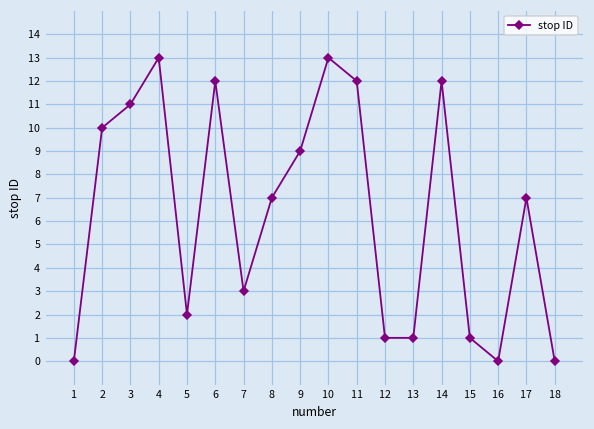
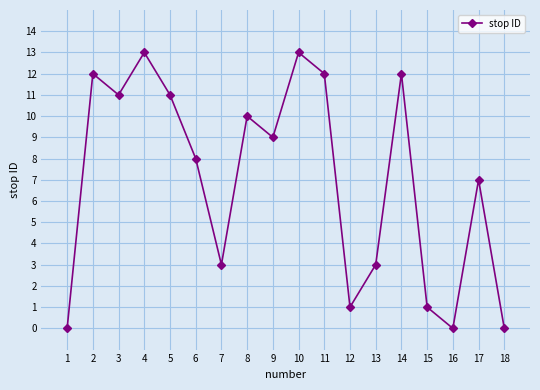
  {
    "1": 0,
-   "2": 10,
+   "2": 12,
    "3": 11,
    "4": 13,
-   "5": 2,
-   "6": 12,
+   "5": 11,
+   "6": 8,
    "7": 3,
-   "8": 7,
+   "8": 10,
    "9": 9,
    "10": 13,
    "11": 12,
    "12": 1,
-   "13": 1,
+   "13": 3,
    "14": 12,
    "15": 1,
    "16": 0,
    "17": 7,
    "18": 0
  }
